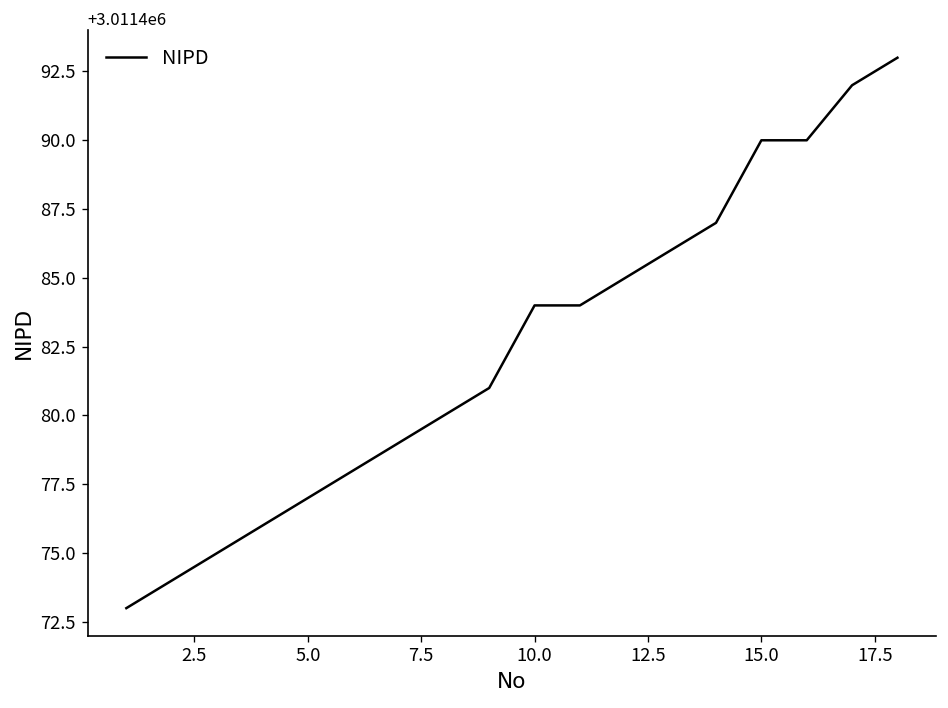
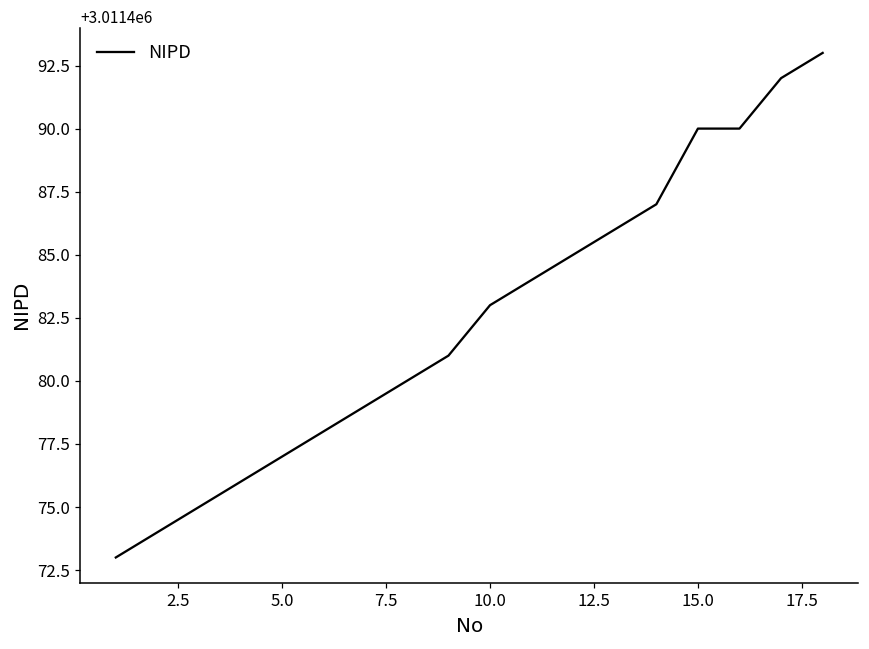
  {
    "5.0": 3011477,
-   "10.0": 3011484,
+   "10.0": 3011483,
    "15.0": 3011490
  }
